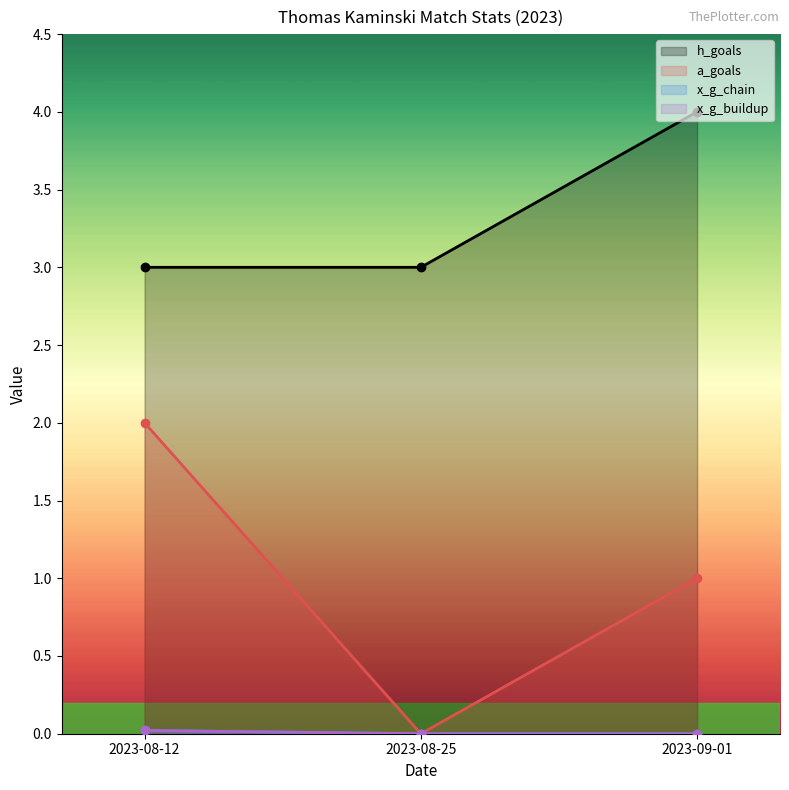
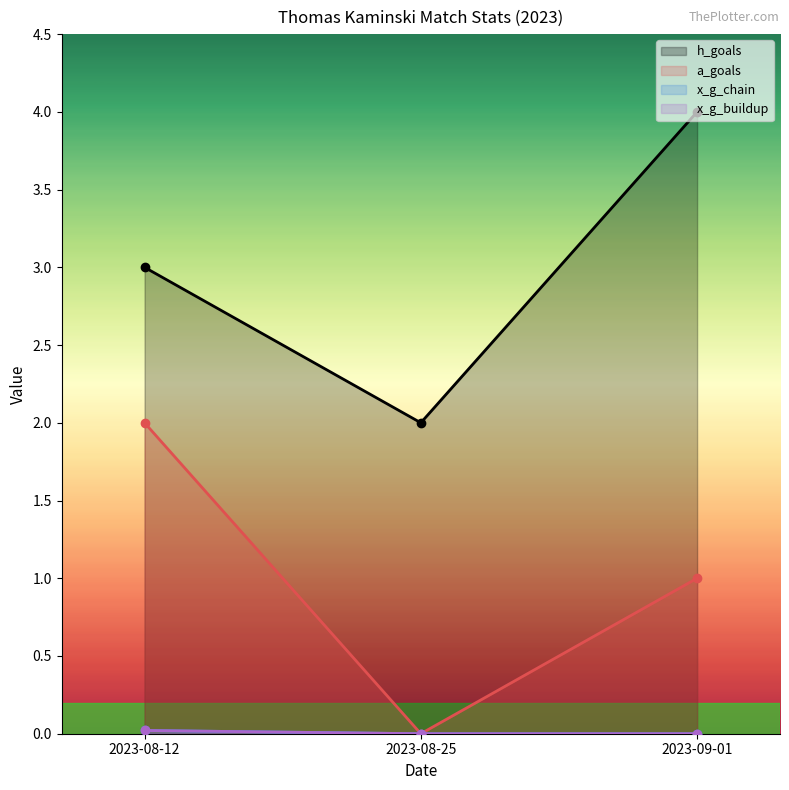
  {
    "h_goals": {
      "2023-08-12": 3,
-     "2023-08-25": 3
+     "2023-08-25": 2
    }
  }
